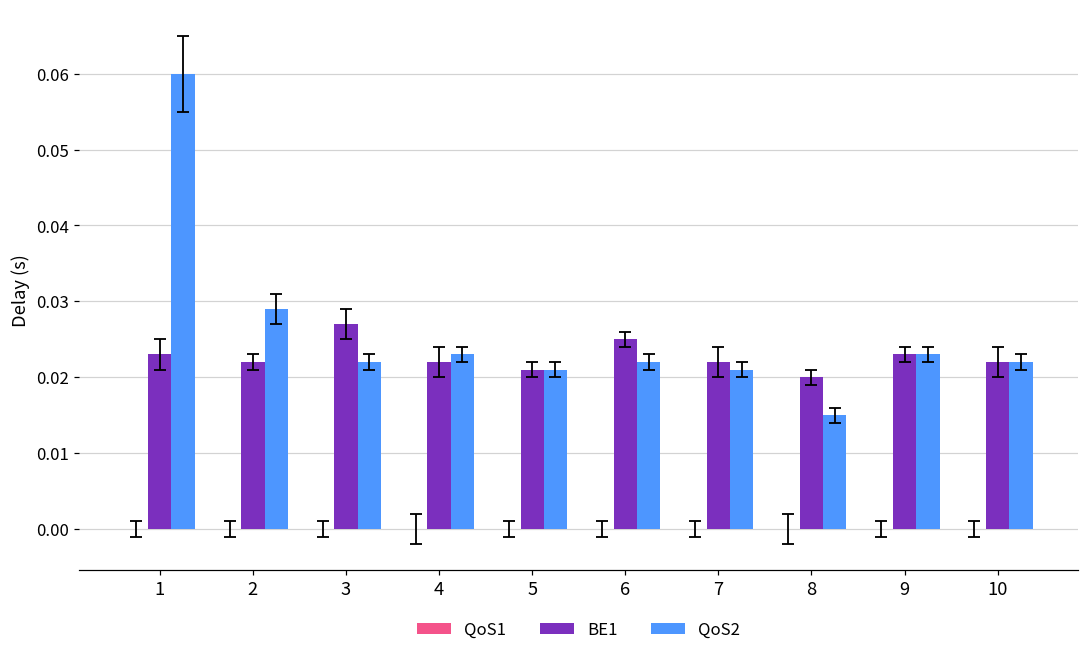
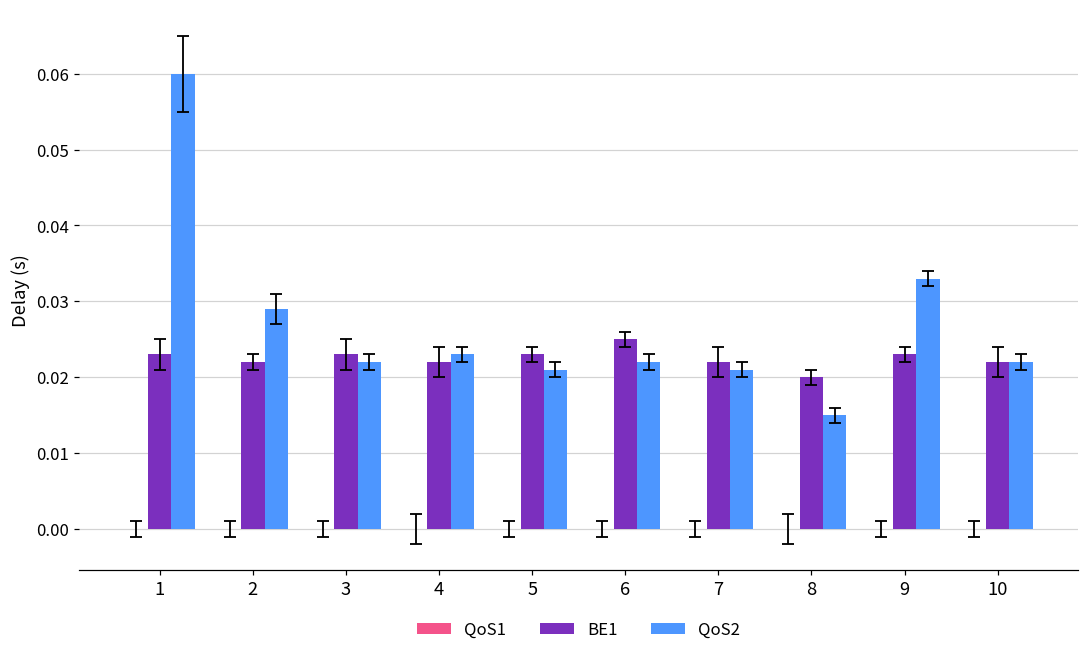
  {
    "QoS1": {
      "1": 0.000,
      "2": 0.000,
      "3": 0.000,
      "4": 0.000,
      "5": 0.000,
      "6": 0.000,
      "7": 0.000,
      "8": 0.000,
      "9": 0.000,
      "10": 0.000
    },
    "BE1": {
      "1": 0.023,
      "2": 0.022,
-     "3": 0.027,
+     "3": 0.023,
      "4": 0.022,
-     "5": 0.021,
+     "5": 0.023,
      "6": 0.025,
      "7": 0.022,
      "8": 0.020,
      "9": 0.023,
      "10": 0.022
    },
    "QoS2": {
      "1": 0.060,
      "2": 0.029,
      "3": 0.022,
      "4": 0.023,
      "5": 0.021,
      "6": 0.022,
      "7": 0.021,
      "8": 0.015,
-     "9": 0.023,
+     "9": 0.033,
      "10": 0.022
    }
  }
